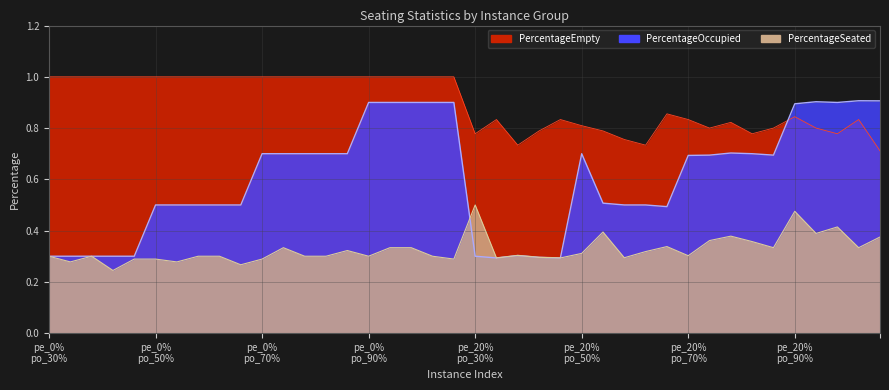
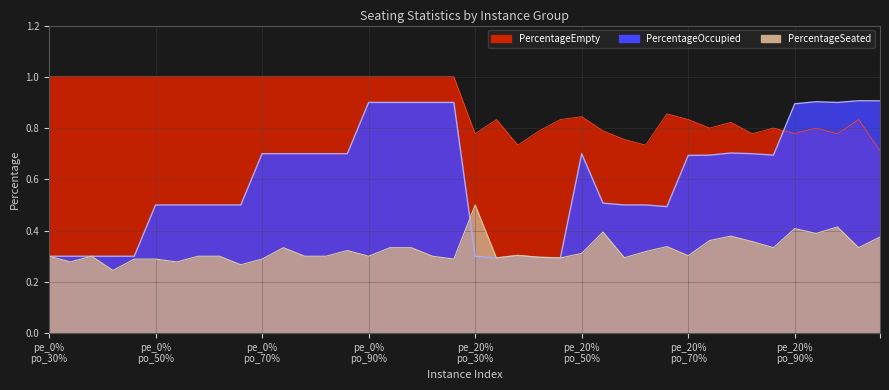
  {
    "PercentageEmpty": {
      "pe_0% po_30%": 1.00,
      "pe_0% po_50%": 1.00,
      "pe_0% po_70%": 1.00,
      "pe_0% po_90%": 1.00,
      "pe_20% po_30%": 0.78,
-     "pe_20% po_50%": 0.81,
+     "pe_20% po_50%": 0.84,
      "pe_20% po_70%": 0.83,
-     "pe_20% po_90%": 0.84
+     "pe_20% po_90%": 0.78
    },
    "PercentageOccupied": {
      "pe_0% po_50%": 0.50,
      "pe_0% po_70%": 0.70,
      "pe_0% po_90%": 0.90,
      "pe_20% po_30%": 0.30,
      "pe_20% po_50%": 0.70,
      "pe_20% po_70%": 0.69,
      "pe_20% po_90%": 0.89
    },
    "PercentageSeated": {
      "pe_0% po_50%": 0.29,
      "pe_0% po_70%": 0.29,
      "pe_0% po_90%": 0.30,
      "pe_20% po_30%": 0.50,
      "pe_20% po_50%": 0.31,
      "pe_20% po_70%": 0.30,
-     "pe_20% po_90%": 0.48
+     "pe_20% po_90%": 0.41
    }
  }
